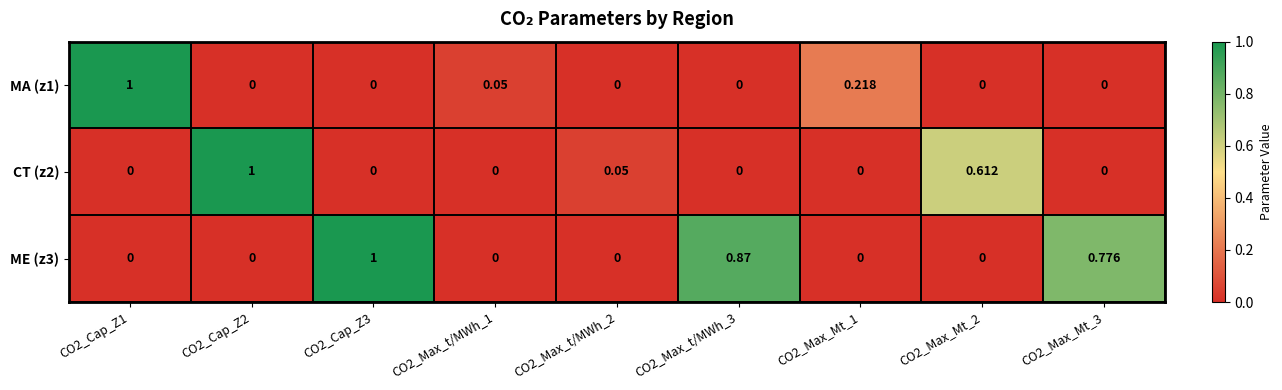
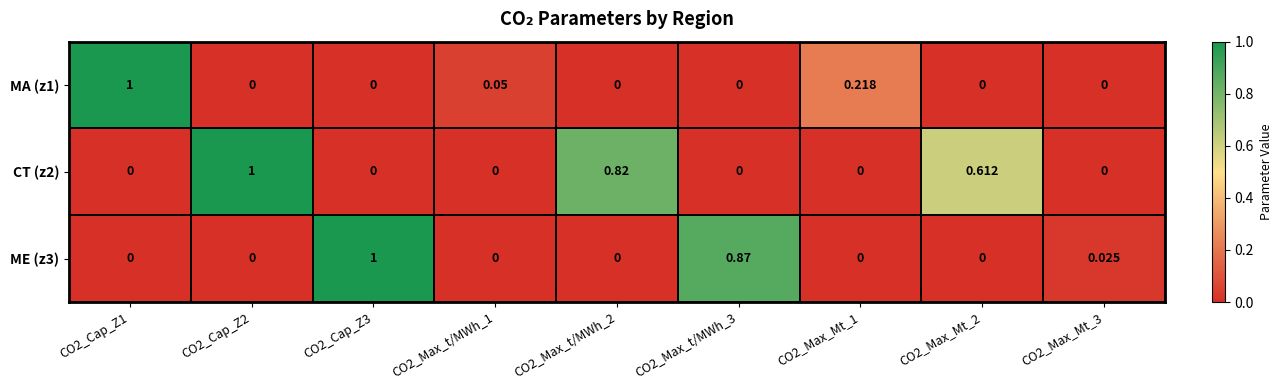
  {
    "MA (z1)": {
      "CO2_Cap_Z1": 1,
      "CO2_Cap_Z2": 0,
      "CO2_Cap_Z3": 0,
      "CO2_Max_t/MWh_1": 0.05,
      "CO2_Max_t/MWh_2": 0,
      "CO2_Max_t/MWh_3": 0,
      "CO2_Max_Mt_1": 0.218,
      "CO2_Max_Mt_2": 0,
      "CO2_Max_Mt_3": 0
    },
    "CT (z2)": {
      "CO2_Cap_Z1": 0,
      "CO2_Cap_Z2": 1,
      "CO2_Cap_Z3": 0,
      "CO2_Max_t/MWh_1": 0,
-     "CO2_Max_t/MWh_2": 0.05,
+     "CO2_Max_t/MWh_2": 0.82,
      "CO2_Max_t/MWh_3": 0,
      "CO2_Max_Mt_1": 0,
      "CO2_Max_Mt_2": 0.612,
      "CO2_Max_Mt_3": 0
    },
    "ME (z3)": {
      "CO2_Cap_Z1": 0,
      "CO2_Cap_Z2": 0,
      "CO2_Cap_Z3": 1,
      "CO2_Max_t/MWh_1": 0,
      "CO2_Max_t/MWh_2": 0,
      "CO2_Max_t/MWh_3": 0.87,
      "CO2_Max_Mt_1": 0,
      "CO2_Max_Mt_2": 0,
-     "CO2_Max_Mt_3": 0.776
+     "CO2_Max_Mt_3": 0.025
    }
  }
